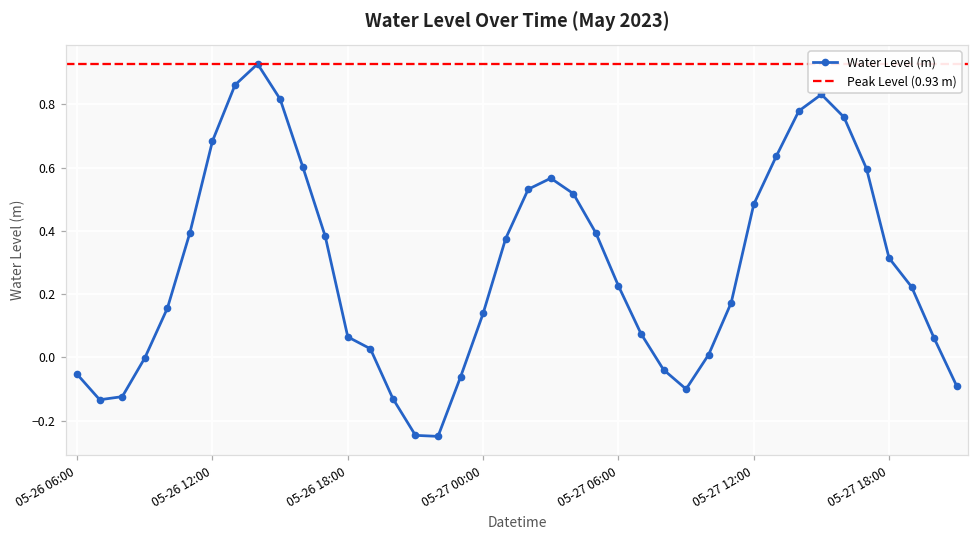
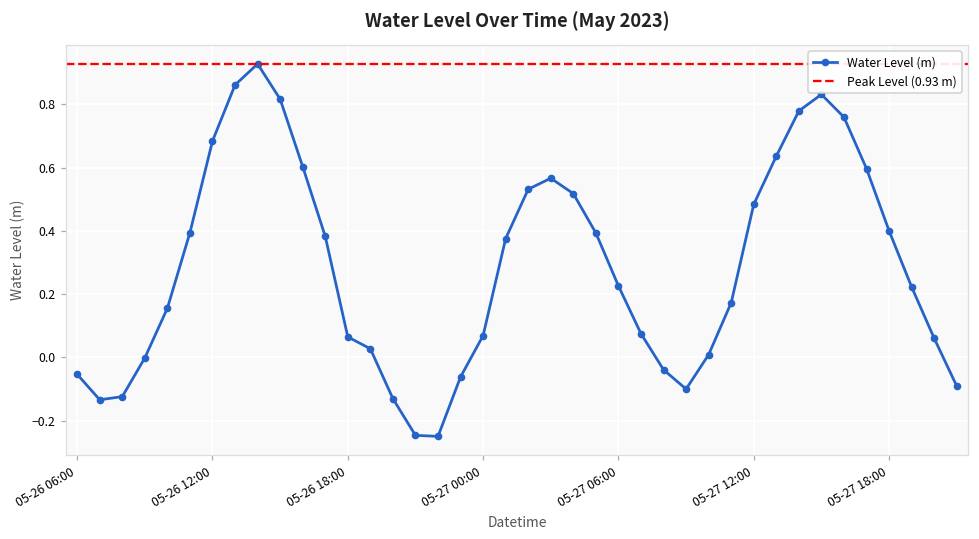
  {
    "05-26 06:00": -0.05,
    "05-26 12:00": 0.68,
    "05-26 18:00": 0.06,
-   "05-27 00:00": 0.14,
+   "05-27 00:00": 0.07,
    "05-27 06:00": 0.23,
    "05-27 12:00": 0.48,
-   "05-27 18:00": 0.31
+   "05-27 18:00": 0.40
  }
